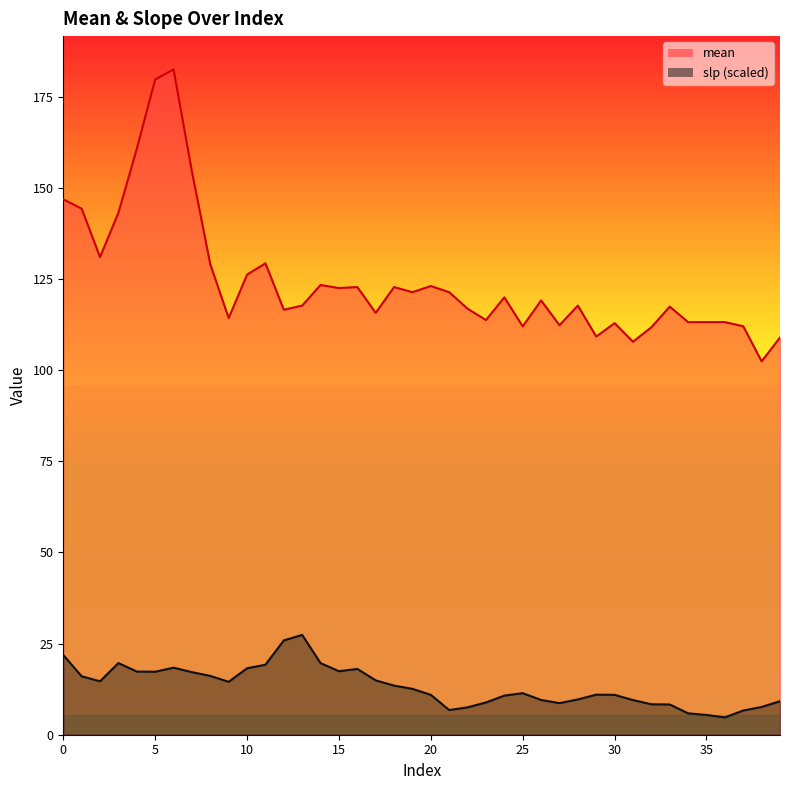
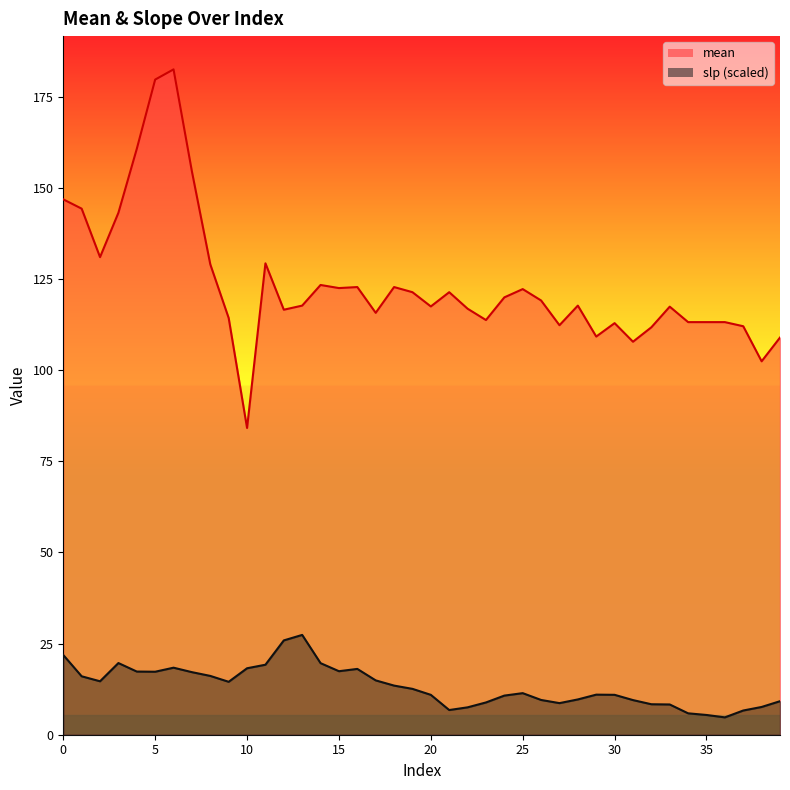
  {
    "mean": {
      "0": 147,
      "5": 180,
-     "10": 126,
+     "10": 84,
      "15": 123,
-     "20": 123,
-     "25": 112,
+     "20": 118,
+     "25": 122,
      "30": 113,
      "35": 113
    }
  }
